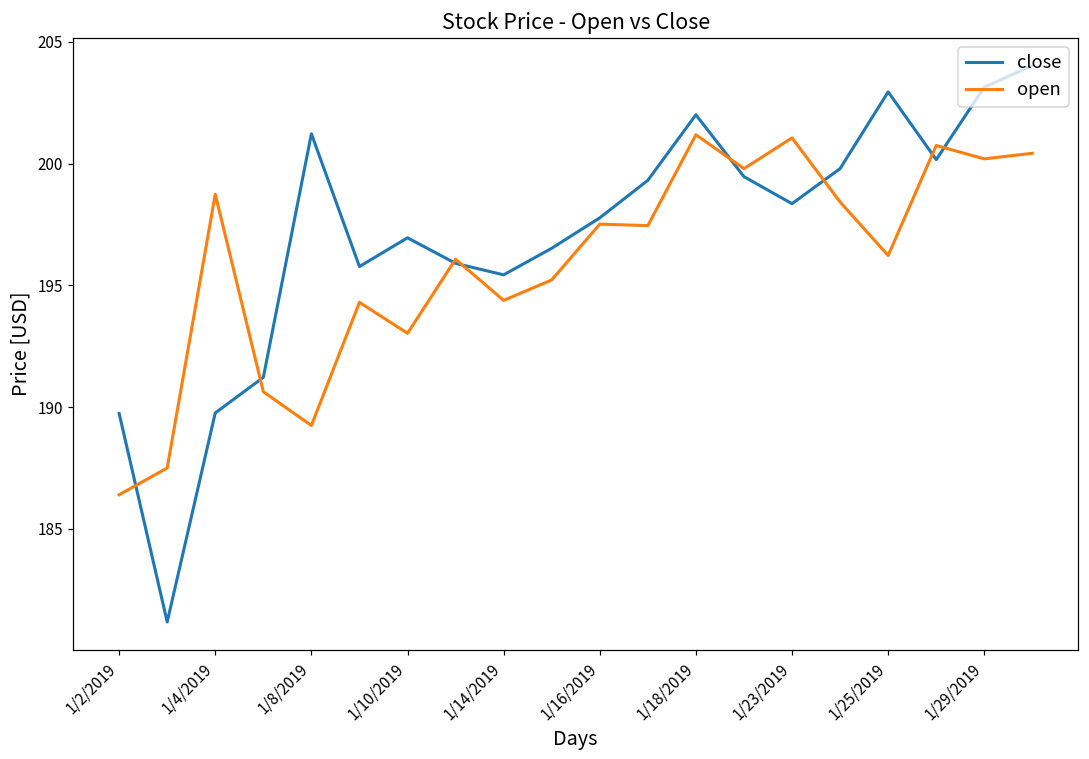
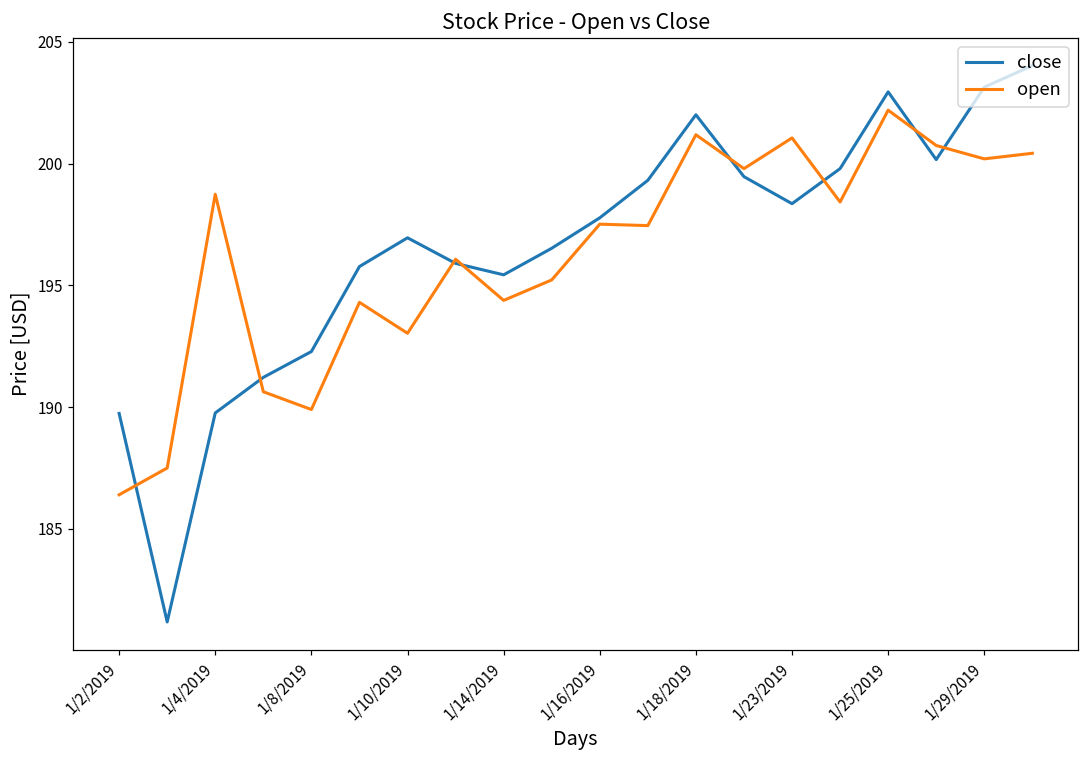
  {
    "close": {
      "1/2/2019": 189.7,
      "1/4/2019": 189.8,
-     "1/8/2019": 201.2,
+     "1/8/2019": 192.3,
      "1/10/2019": 196.9,
      "1/14/2019": 195.4,
      "1/16/2019": 197.8,
      "1/18/2019": 202.0,
      "1/23/2019": 198.4,
      "1/25/2019": 202.9
    },
    "open": {
      "1/2/2019": 186.4,
      "1/4/2019": 198.7,
-     "1/8/2019": 189.2,
+     "1/8/2019": 189.9,
      "1/10/2019": 193.0,
      "1/14/2019": 194.4,
      "1/16/2019": 197.5,
      "1/18/2019": 201.2,
      "1/23/2019": 201.1,
-     "1/25/2019": 196.2,
+     "1/25/2019": 202.2,
      "1/29/2019": 200.2
    }
  }
